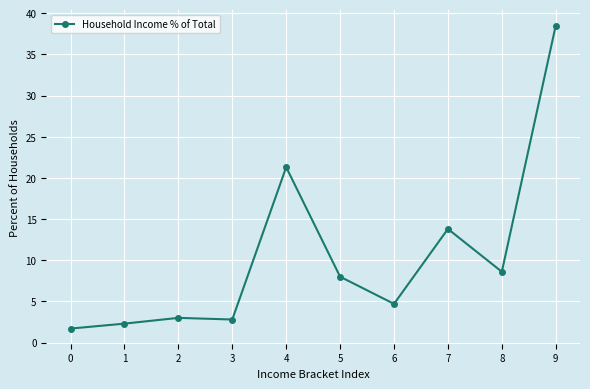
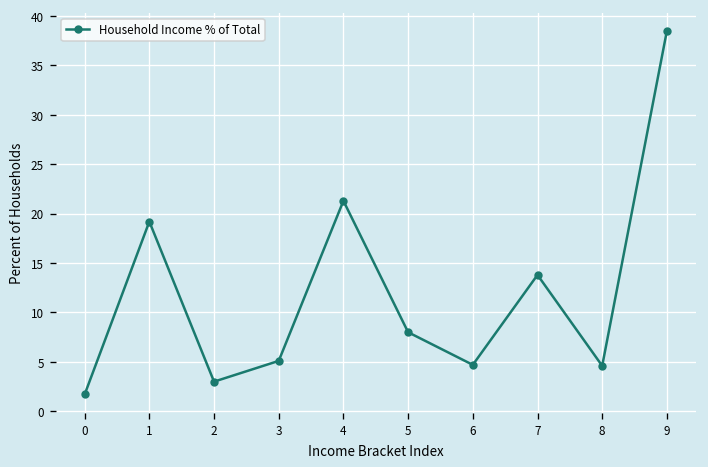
  {
    "0": 2,
-   "1": 2,
+   "1": 19,
    "2": 3,
-   "3": 3,
+   "3": 5,
    "4": 21,
    "5": 8,
    "6": 5,
    "7": 14,
-   "8": 9,
+   "8": 5,
    "9": 39
  }
